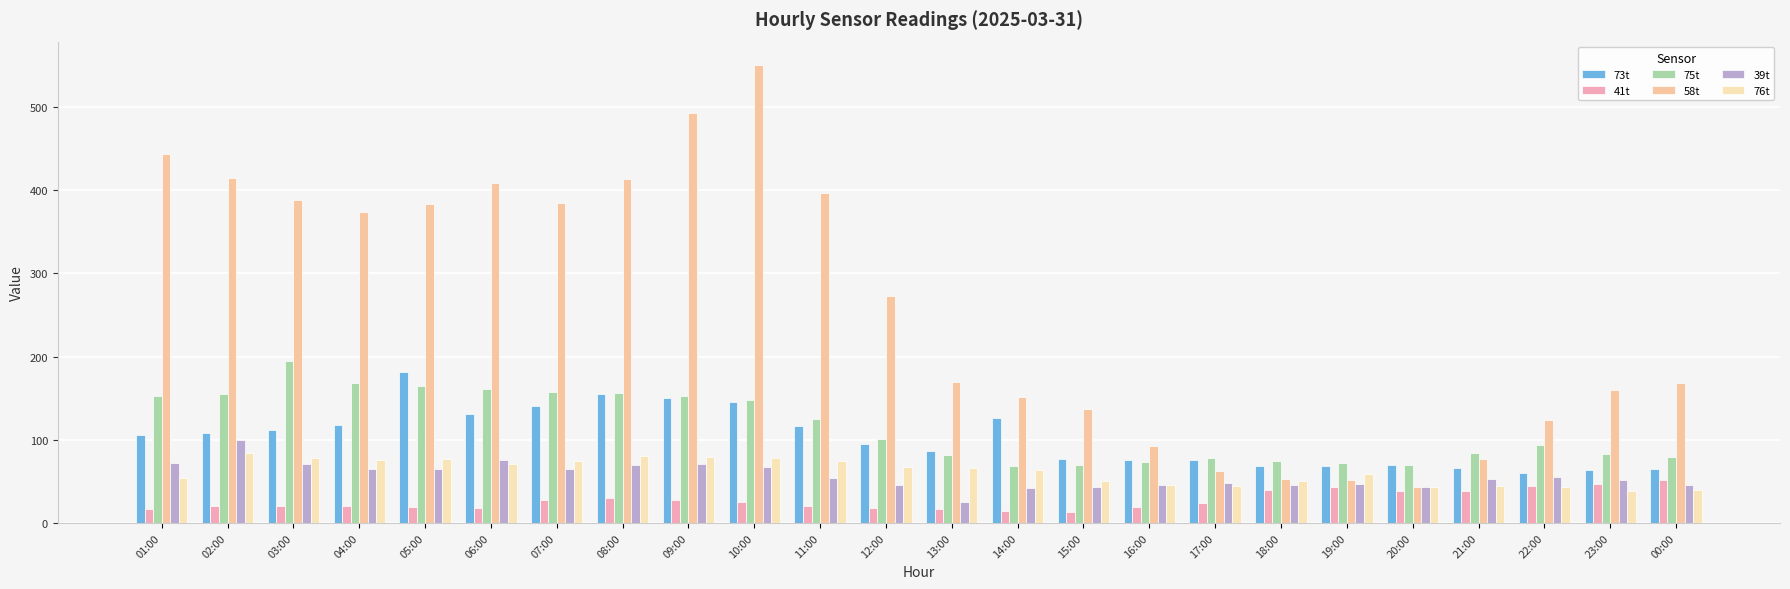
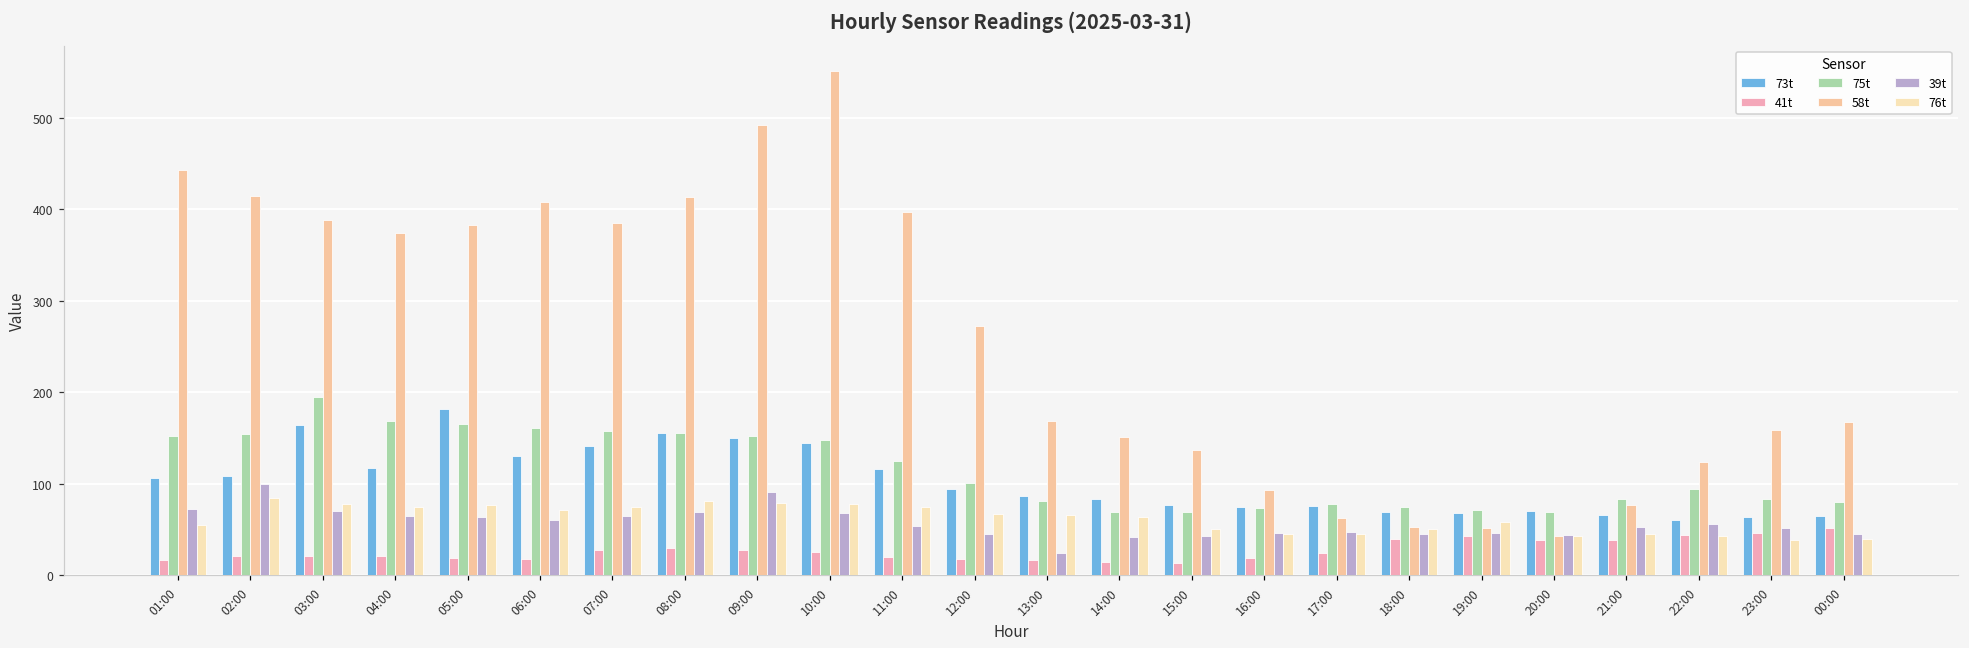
  {
    "73t": {
      "01:00": 110,
      "02:00": 110,
-     "03:00": 110,
+     "03:00": 160,
      "04:00": 120,
      "05:00": 180,
      "06:00": 130,
      "07:00": 140,
      "08:00": 160,
      "09:00": 150,
      "10:00": 150,
      "11:00": 120,
      "12:00": 90,
      "13:00": 90,
-     "14:00": 130,
+     "14:00": 80,
      "15:00": 80,
      "16:00": 80,
      "17:00": 80,
      "18:00": 70,
      "19:00": 70,
      "20:00": 70,
      "21:00": 70,
      "22:00": 60,
      "23:00": 60,
      "00:00": 60
    },
    "75t": {
      "01:00": 150,
      "02:00": 150,
      "03:00": 200,
      "04:00": 170,
      "05:00": 170,
      "06:00": 160,
      "07:00": 160,
      "08:00": 160,
      "09:00": 150,
      "10:00": 150,
      "11:00": 130,
      "12:00": 100,
      "13:00": 80,
      "14:00": 70,
      "15:00": 70,
      "16:00": 70,
      "17:00": 80,
      "18:00": 70,
      "19:00": 70,
      "20:00": 70,
      "21:00": 80,
      "22:00": 90,
      "23:00": 80,
      "00:00": 80
    },
    "39t": {
      "01:00": 70,
      "02:00": 100,
      "03:00": 70,
      "04:00": 60,
      "05:00": 60,
-     "06:00": 80,
+     "06:00": 60,
      "07:00": 60,
      "08:00": 70,
-     "09:00": 70,
+     "09:00": 90,
      "10:00": 70,
      "11:00": 50,
      "12:00": 50,
      "13:00": 20,
      "14:00": 40,
      "15:00": 40,
      "16:00": 50,
      "17:00": 50,
      "18:00": 50,
      "19:00": 50,
      "20:00": 40,
      "21:00": 50,
      "22:00": 60,
      "23:00": 50,
      "00:00": 50
    }
  }
